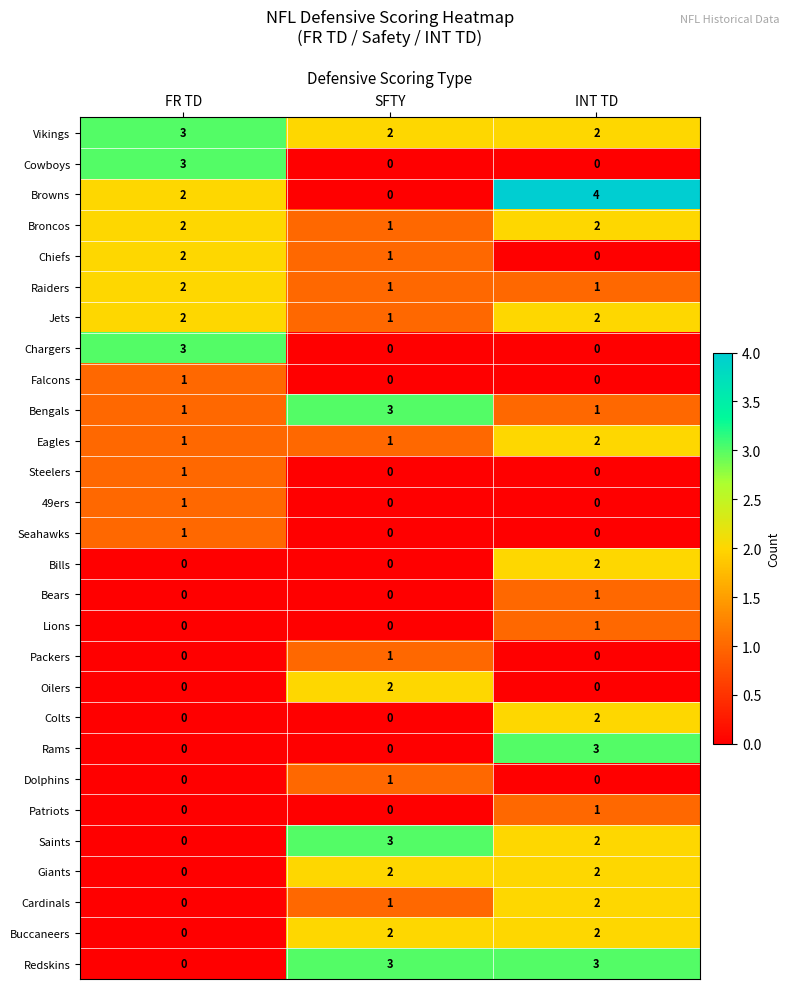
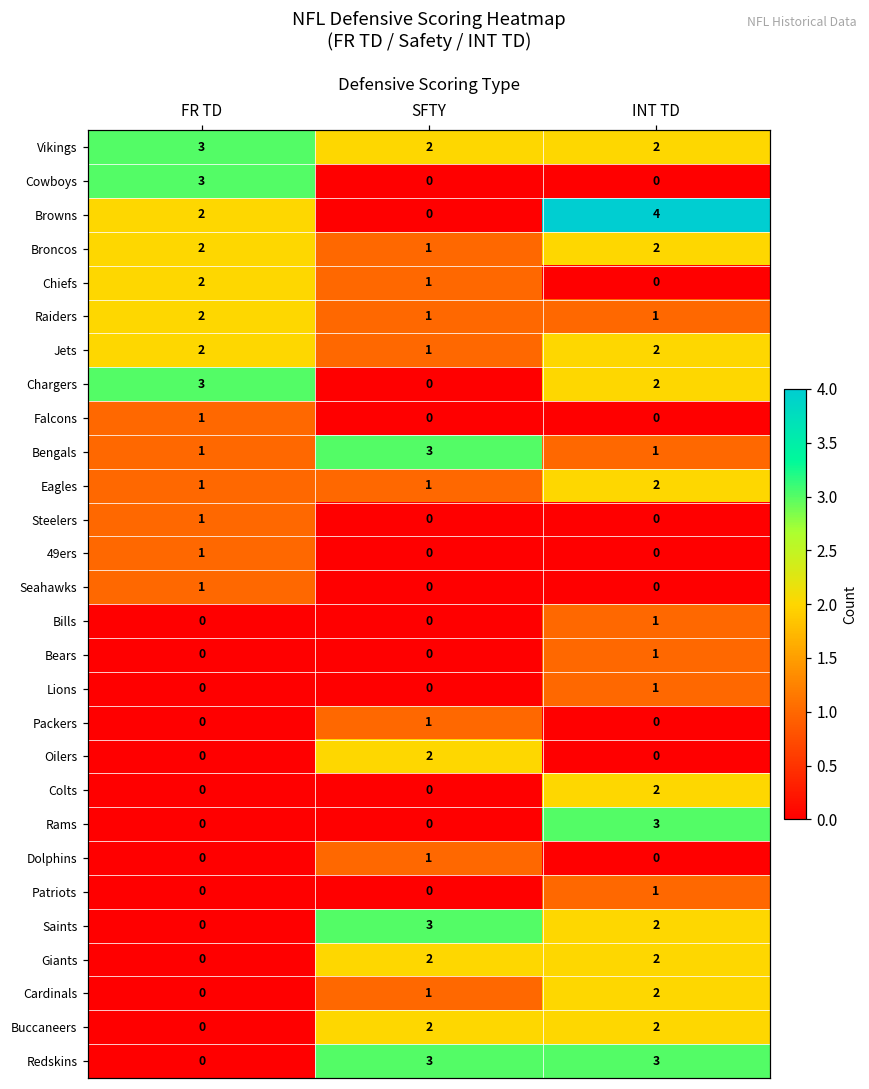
  {
    "Vikings": {
      "FR TD": 3,
      "SFTY": 2,
      "INT TD": 2
    },
    "Cowboys": {
      "FR TD": 3,
      "SFTY": 0,
      "INT TD": 0
    },
    "Browns": {
      "FR TD": 2,
      "SFTY": 0,
      "INT TD": 4
    },
    "Broncos": {
      "FR TD": 2,
      "SFTY": 1,
      "INT TD": 2
    },
    "Chiefs": {
      "FR TD": 2,
      "SFTY": 1,
      "INT TD": 0
    },
    "Raiders": {
      "FR TD": 2,
      "SFTY": 1,
      "INT TD": 1
    },
    "Jets": {
      "FR TD": 2,
      "SFTY": 1,
      "INT TD": 2
    },
    "Chargers": {
      "FR TD": 3,
      "SFTY": 0,
-     "INT TD": 0
+     "INT TD": 2
    },
    "Falcons": {
      "FR TD": 1,
      "SFTY": 0,
      "INT TD": 0
    },
    "Bengals": {
      "FR TD": 1,
      "SFTY": 3,
      "INT TD": 1
    },
    "Eagles": {
      "FR TD": 1,
      "SFTY": 1,
      "INT TD": 2
    },
    "Steelers": {
      "FR TD": 1,
      "SFTY": 0,
      "INT TD": 0
    },
    "49ers": {
      "FR TD": 1,
      "SFTY": 0,
      "INT TD": 0
    },
    "Seahawks": {
      "FR TD": 1,
      "SFTY": 0,
      "INT TD": 0
    },
    "Bills": {
      "FR TD": 0,
      "SFTY": 0,
-     "INT TD": 2
+     "INT TD": 1
    },
    "Bears": {
      "FR TD": 0,
      "SFTY": 0,
      "INT TD": 1
    },
    "Lions": {
      "FR TD": 0,
      "SFTY": 0,
      "INT TD": 1
    },
    "Packers": {
      "FR TD": 0,
      "SFTY": 1,
      "INT TD": 0
    },
    "Oilers": {
      "FR TD": 0,
      "SFTY": 2,
      "INT TD": 0
    },
    "Colts": {
      "FR TD": 0,
      "SFTY": 0,
      "INT TD": 2
    },
    "Rams": {
      "FR TD": 0,
      "SFTY": 0,
      "INT TD": 3
    },
    "Dolphins": {
      "FR TD": 0,
      "SFTY": 1,
      "INT TD": 0
    },
    "Patriots": {
      "FR TD": 0,
      "SFTY": 0,
      "INT TD": 1
    },
    "Saints": {
      "FR TD": 0,
      "SFTY": 3,
      "INT TD": 2
    },
    "Giants": {
      "FR TD": 0,
      "SFTY": 2,
      "INT TD": 2
    },
    "Cardinals": {
      "FR TD": 0,
      "SFTY": 1,
      "INT TD": 2
    },
    "Buccaneers": {
      "FR TD": 0,
      "SFTY": 2,
      "INT TD": 2
    },
    "Redskins": {
      "FR TD": 0,
      "SFTY": 3,
      "INT TD": 3
    }
  }
